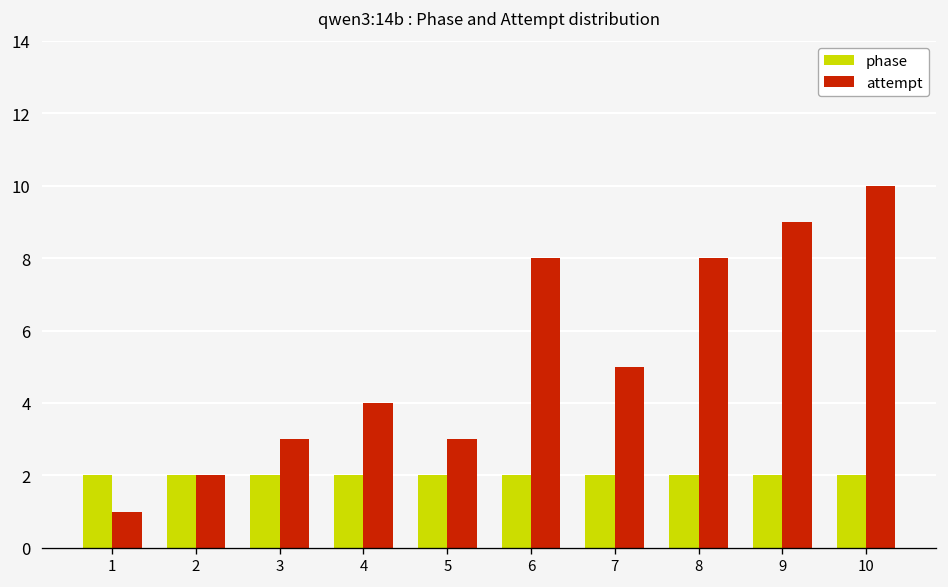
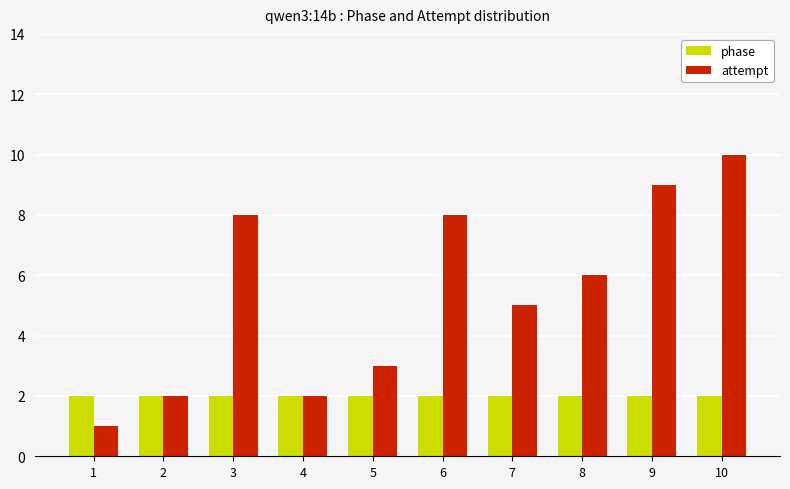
  {
    "phase": {
      "1": 2,
      "2": 2,
      "3": 2,
      "4": 2,
      "5": 2,
      "6": 2,
      "7": 2,
      "8": 2,
      "9": 2,
      "10": 2
    },
    "attempt": {
      "1": 1,
      "2": 2,
-     "3": 3,
-     "4": 4,
+     "3": 8,
+     "4": 2,
      "5": 3,
      "6": 8,
      "7": 5,
-     "8": 8,
+     "8": 6,
      "9": 9,
      "10": 10
    }
  }
